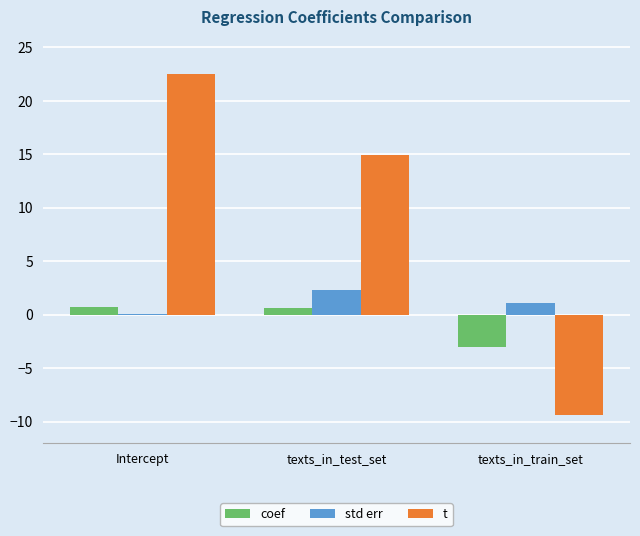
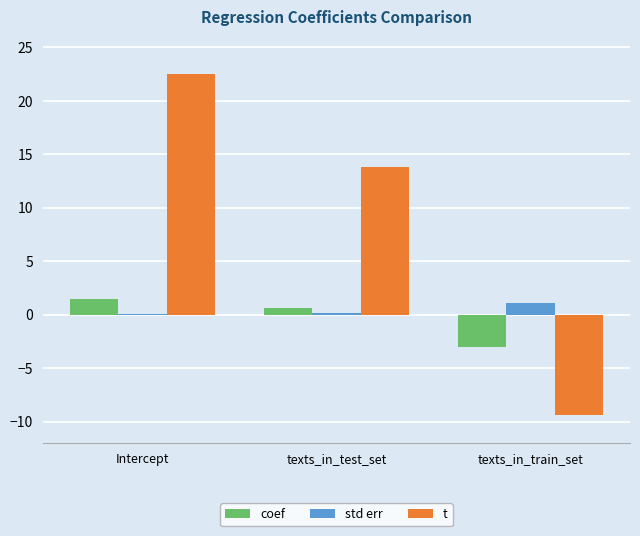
  {
    "coef": {
-     "Intercept": 0.7,
+     "Intercept": 1.4,
      "texts_in_test_set": 0.6,
      "texts_in_train_set": -3.1
    },
    "std err": {
-     "texts_in_test_set": 2.3,
+     "texts_in_test_set": 0.1,
      "texts_in_train_set": 1.0
    },
    "t": {
      "Intercept": 22.5,
-     "texts_in_test_set": 14.9,
+     "texts_in_test_set": 13.8,
      "texts_in_train_set": -9.4
    }
  }
